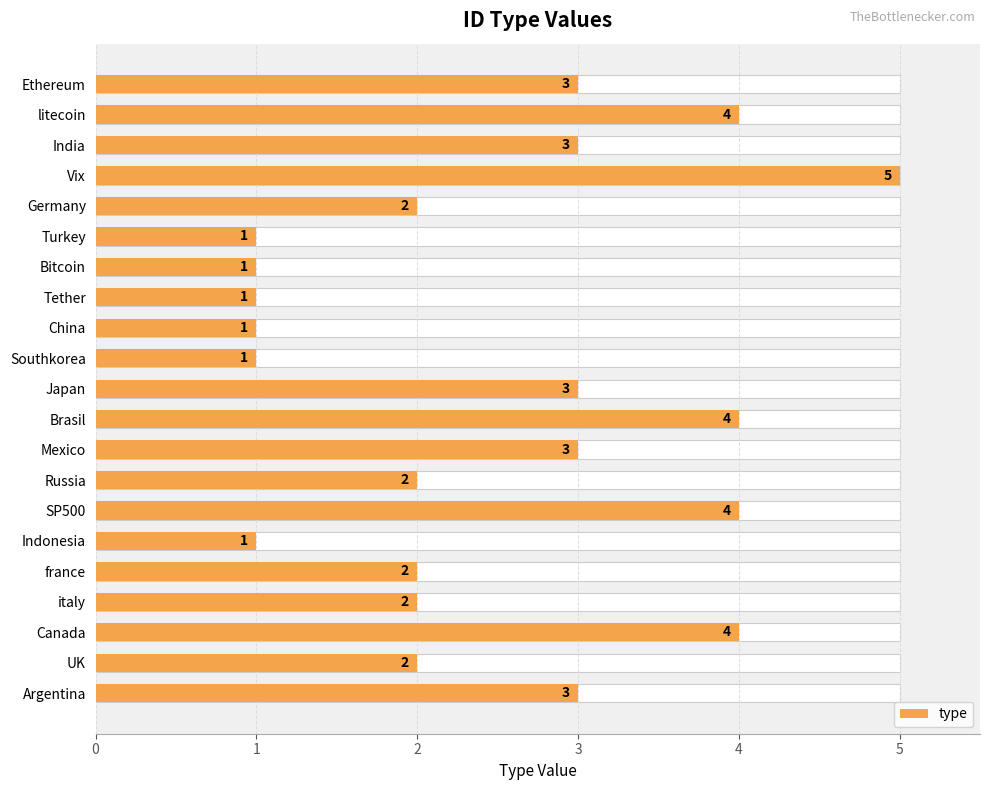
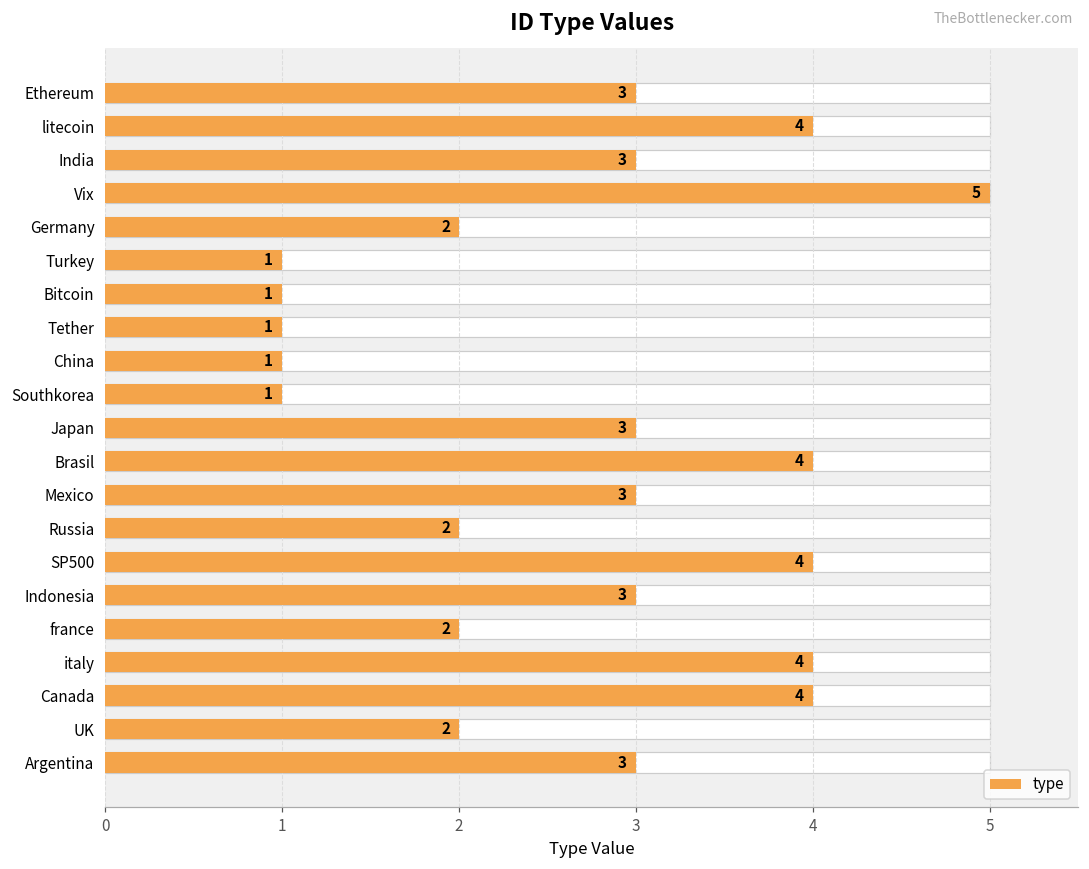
  {
    "type": {
      "Vix": 5,
-     "Indonesia": 1,
-     "italy": 2
+     "Indonesia": 3,
+     "italy": 4
    }
  }
